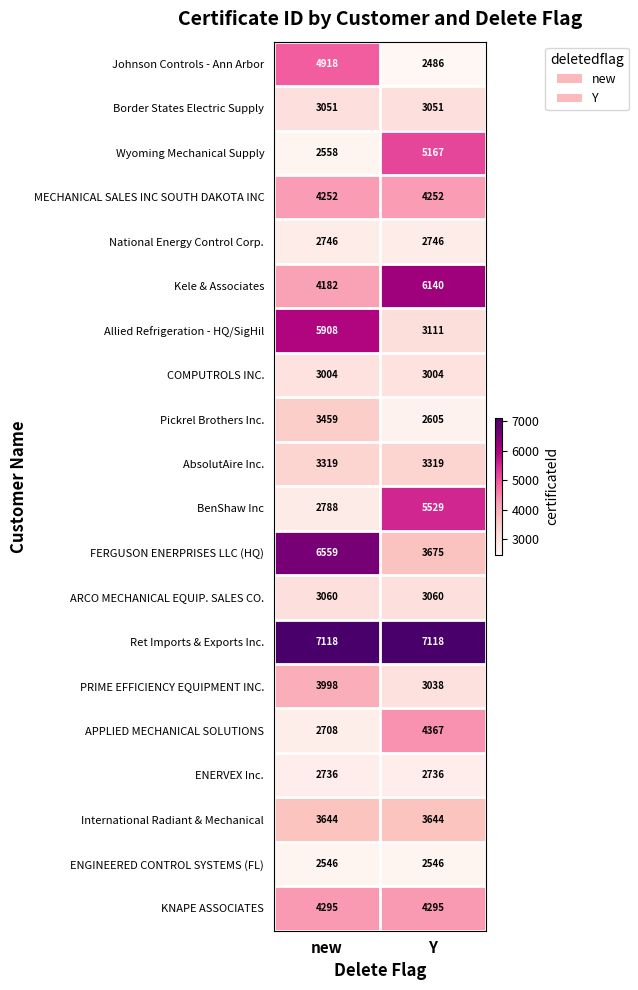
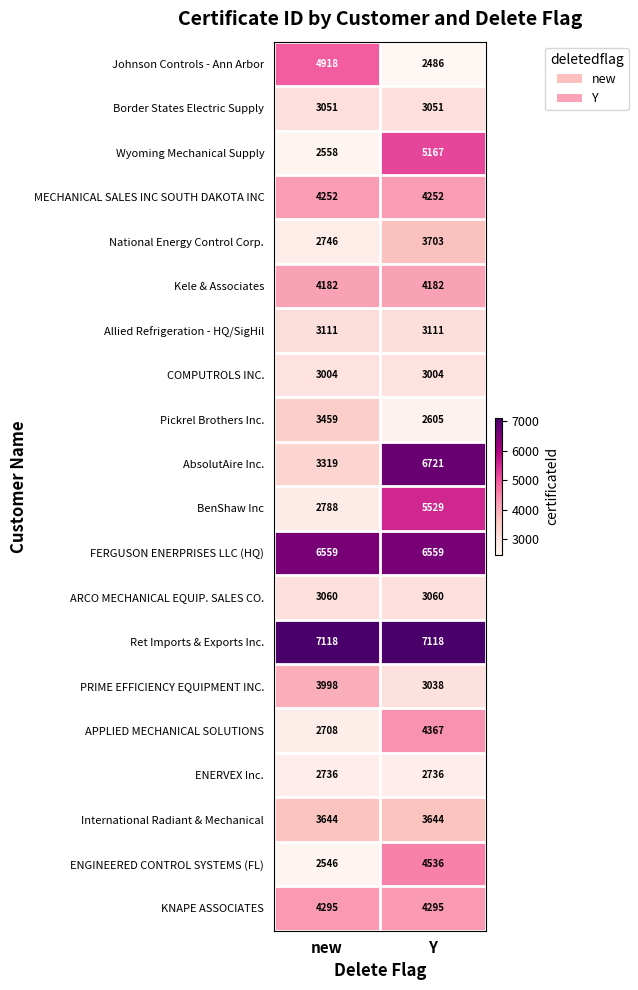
  {
    "Johnson Controls - Ann Arbor": {
      "new": 4918,
      "Y": 2486
    },
    "Border States Electric Supply": {
      "new": 3051,
      "Y": 3051
    },
    "Wyoming Mechanical Supply": {
      "new": 2558,
      "Y": 5167
    },
    "MECHANICAL SALES INC SOUTH DAKOTA INC": {
      "new": 4252,
      "Y": 4252
    },
    "National Energy Control Corp.": {
      "new": 2746,
-     "Y": 2746
+     "Y": 3703
    },
    "Kele & Associates": {
      "new": 4182,
-     "Y": 6140
+     "Y": 4182
    },
    "Allied Refrigeration - HQ/SigHil": {
-     "new": 5908,
+     "new": 3111,
      "Y": 3111
    },
    "COMPUTROLS INC.": {
      "new": 3004,
      "Y": 3004
    },
    "Pickrel Brothers Inc.": {
      "new": 3459,
      "Y": 2605
    },
    "AbsolutAire Inc.": {
      "new": 3319,
-     "Y": 3319
+     "Y": 6721
    },
    "BenShaw Inc": {
      "new": 2788,
      "Y": 5529
    },
    "FERGUSON ENERPRISES LLC (HQ)": {
      "new": 6559,
-     "Y": 3675
+     "Y": 6559
    },
    "ARCO MECHANICAL EQUIP. SALES CO.": {
      "new": 3060,
      "Y": 3060
    },
    "Ret Imports & Exports Inc.": {
      "new": 7118,
      "Y": 7118
    },
    "PRIME EFFICIENCY EQUIPMENT INC.": {
      "new": 3998,
      "Y": 3038
    },
    "APPLIED MECHANICAL SOLUTIONS": {
      "new": 2708,
      "Y": 4367
    },
    "ENERVEX Inc.": {
      "new": 2736,
      "Y": 2736
    },
    "International Radiant & Mechanical": {
      "new": 3644,
      "Y": 3644
    },
    "ENGINEERED CONTROL SYSTEMS (FL)": {
      "new": 2546,
-     "Y": 2546
+     "Y": 4536
    },
    "KNAPE ASSOCIATES": {
      "new": 4295,
      "Y": 4295
    }
  }
